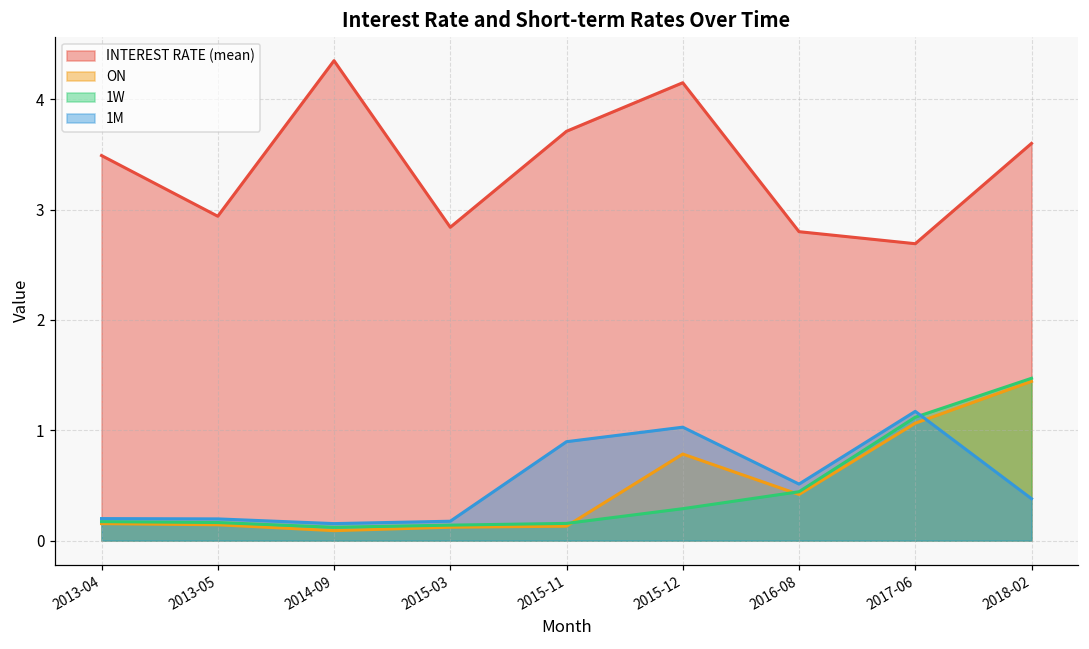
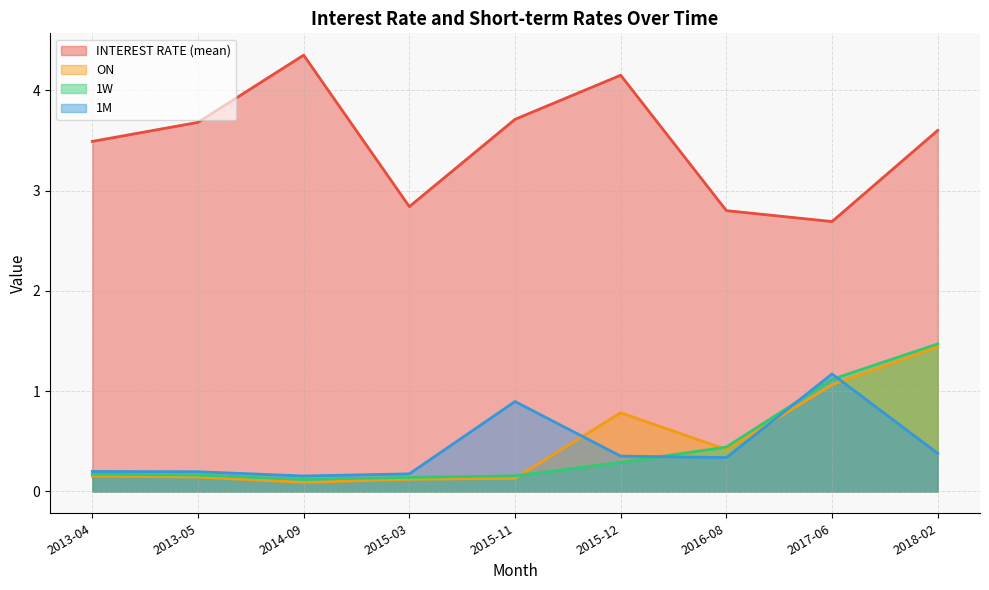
  {
    "INTEREST RATE (mean)": {
      "2013-04": 3.49,
-     "2013-05": 2.94,
+     "2013-05": 3.68,
      "2014-09": 4.35,
      "2015-03": 2.84,
      "2015-11": 3.71,
      "2015-12": 4.15,
      "2016-08": 2.80,
      "2017-06": 2.69,
      "2018-02": 3.60
    },
    "ON": {
      "2014-09": 0.09,
      "2015-11": 0.13,
      "2015-12": 0.78,
      "2017-06": 1.06,
      "2018-02": 1.44
    },
    "1W": {
      "2014-09": 0.12,
      "2015-11": 0.16,
      "2015-12": 0.29,
      "2017-06": 1.12,
      "2018-02": 1.47
    },
    "1M": {
      "2013-04": 0.20,
      "2013-05": 0.20,
      "2014-09": 0.15,
      "2015-03": 0.18,
      "2015-11": 0.90,
-     "2015-12": 1.03,
-     "2016-08": 0.51,
+     "2015-12": 0.35,
+     "2016-08": 0.34,
      "2017-06": 1.17,
      "2018-02": 0.38
    }
  }
